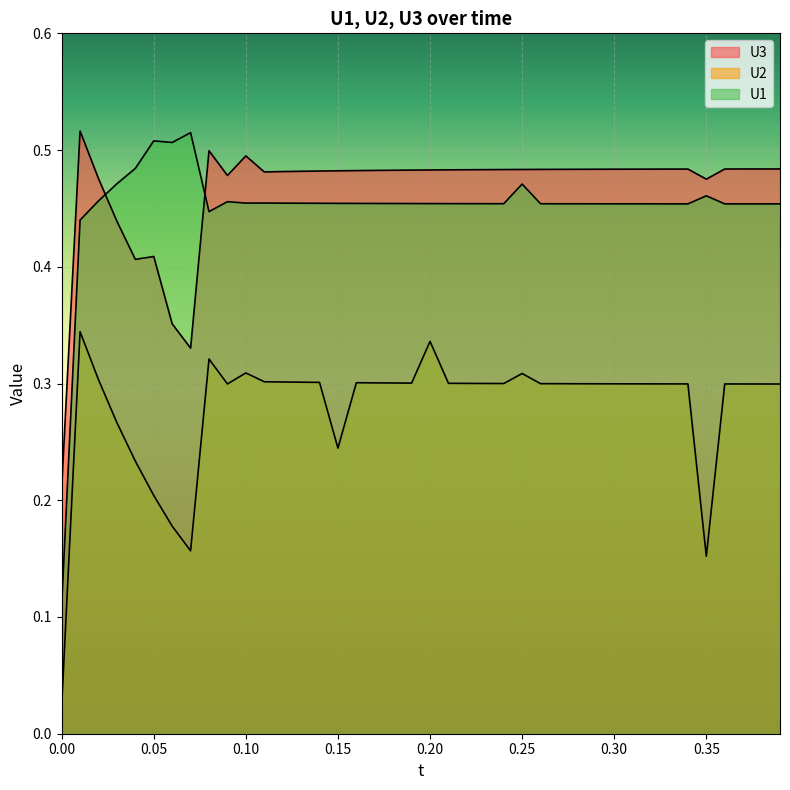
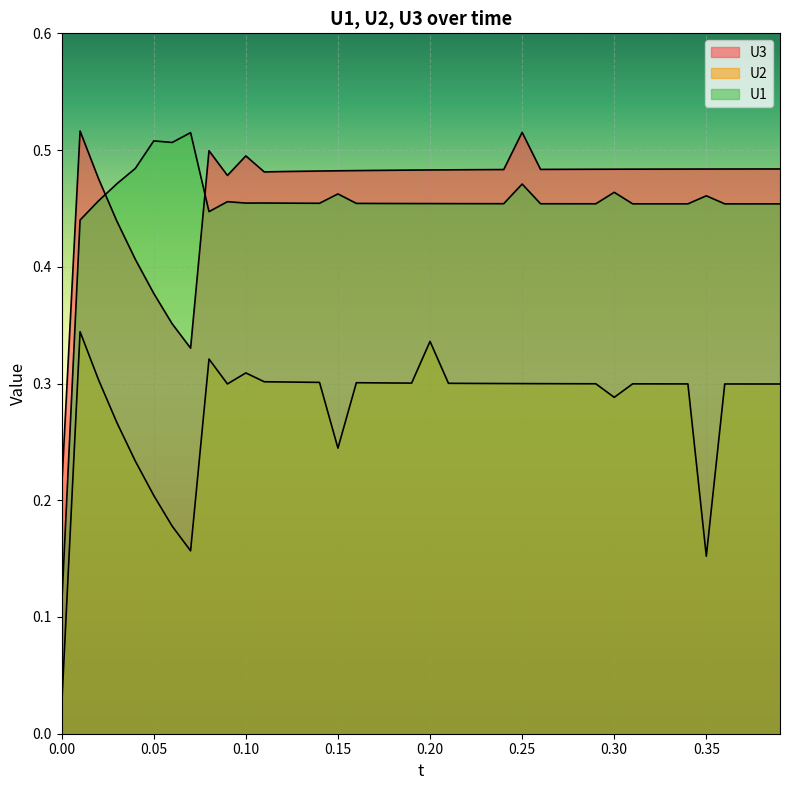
  {
    "U3": {
      "0.00": 0.211,
-     "0.05": 0.409,
+     "0.05": 0.377,
      "0.10": 0.495,
      "0.15": 0.482,
      "0.20": 0.483,
-     "0.25": 0.483,
+     "0.25": 0.515,
      "0.30": 0.484,
-     "0.35": 0.475
+     "0.35": 0.484
    },
    "U2": {
      "0.00": 0.023,
      "0.05": 0.204,
      "0.10": 0.309,
      "0.15": 0.245,
      "0.20": 0.336,
-     "0.25": 0.309,
-     "0.30": 0.300,
+     "0.25": 0.300,
+     "0.30": 0.288,
      "0.35": 0.152
    },
    "U1": {
      "0.00": 0.109,
      "0.05": 0.508,
      "0.10": 0.455,
-     "0.15": 0.454,
+     "0.15": 0.462,
      "0.20": 0.454,
      "0.25": 0.471,
-     "0.30": 0.454,
+     "0.30": 0.464,
      "0.35": 0.461
    }
  }
